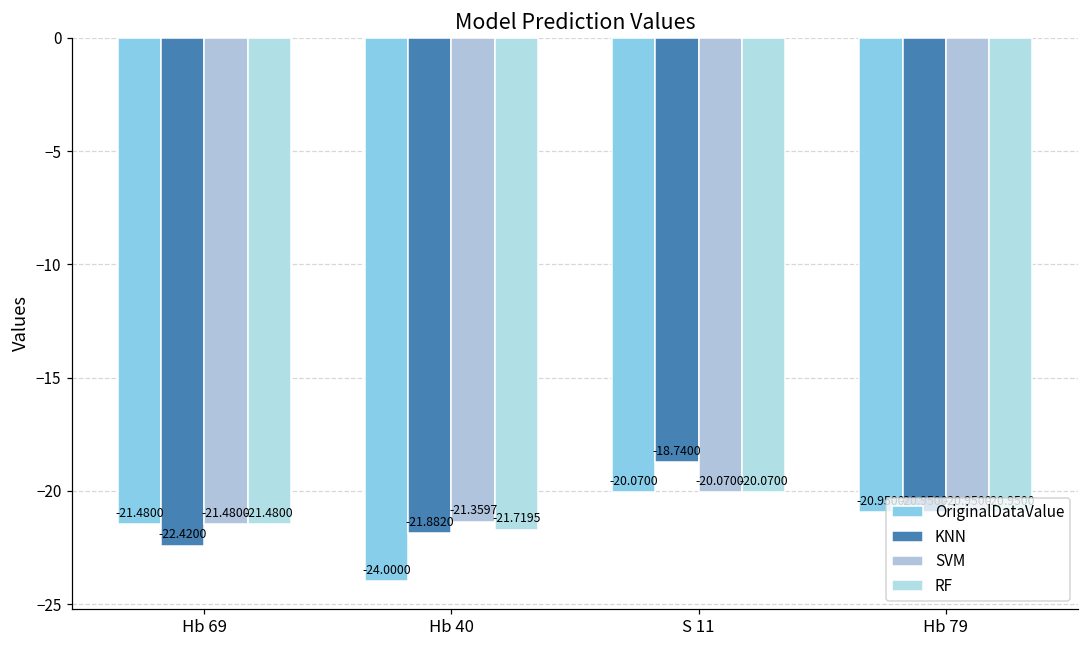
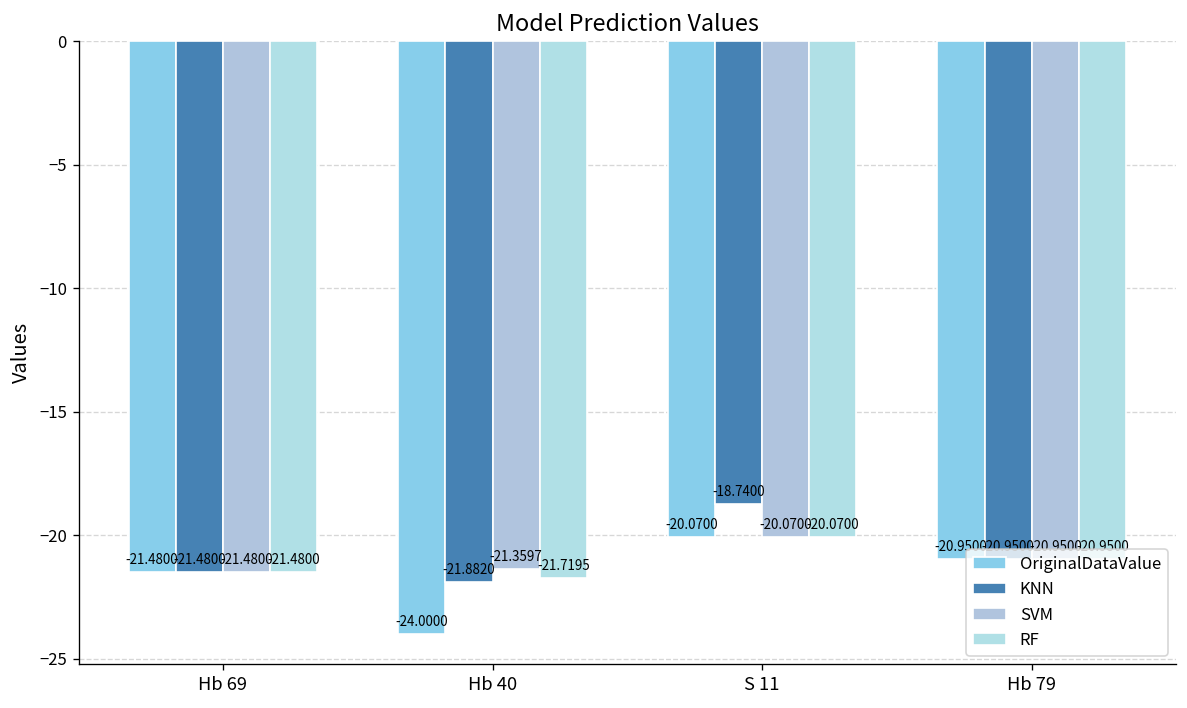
  {
    "KNN": {
-     "Hb 69": -22.4200,
+     "Hb 69": -21.4800,
      "Hb 40": -21.8820,
      "S 11": -18.7400
    }
  }
